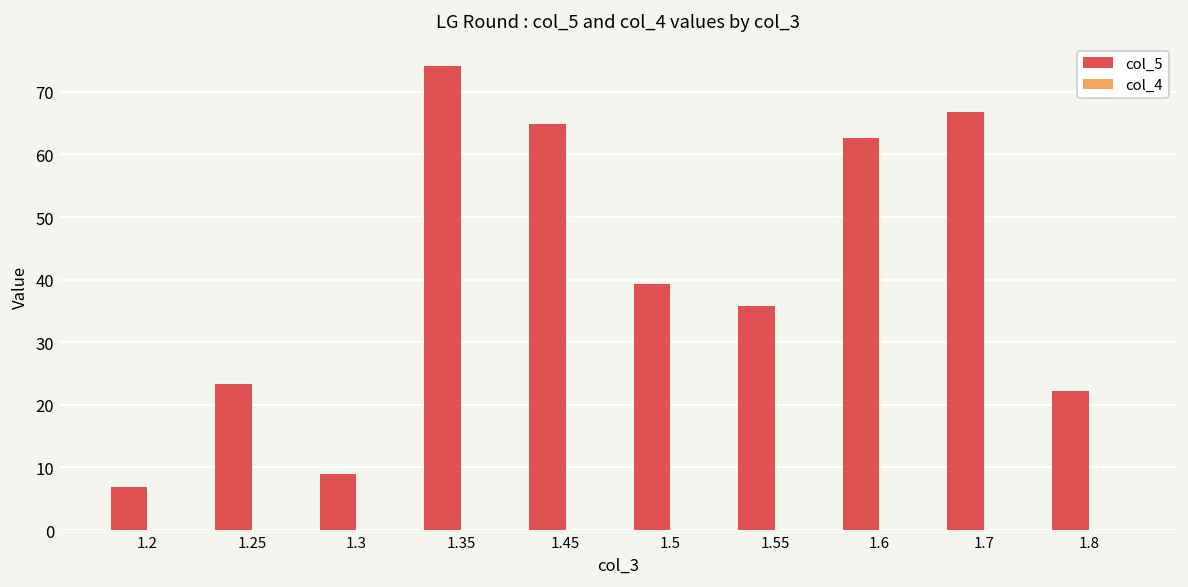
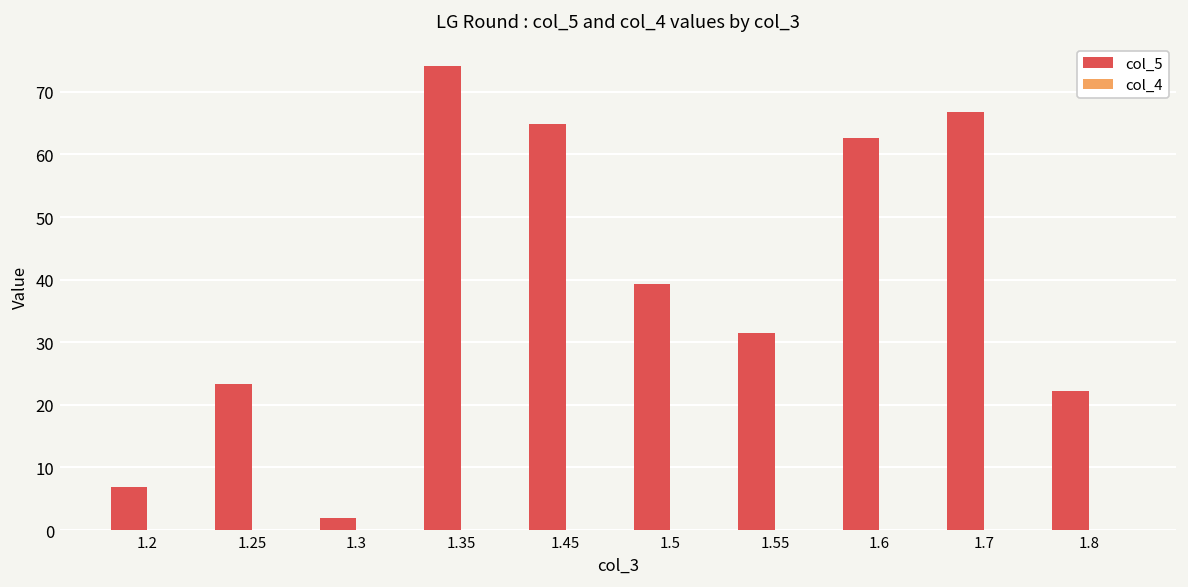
  {
    "col_5": {
      "1.2": 7,
      "1.25": 23,
-     "1.3": 9,
+     "1.3": 2,
      "1.35": 74,
      "1.45": 65,
      "1.5": 39,
-     "1.55": 36,
+     "1.55": 31,
      "1.6": 63,
      "1.7": 67,
      "1.8": 22
    },
    "col_4": {
      "1.2": 0,
      "1.25": 0,
      "1.3": 0,
      "1.35": 0,
      "1.45": 0,
      "1.5": 0,
      "1.55": 0,
      "1.6": 0,
      "1.7": 0,
      "1.8": 0
    }
  }
